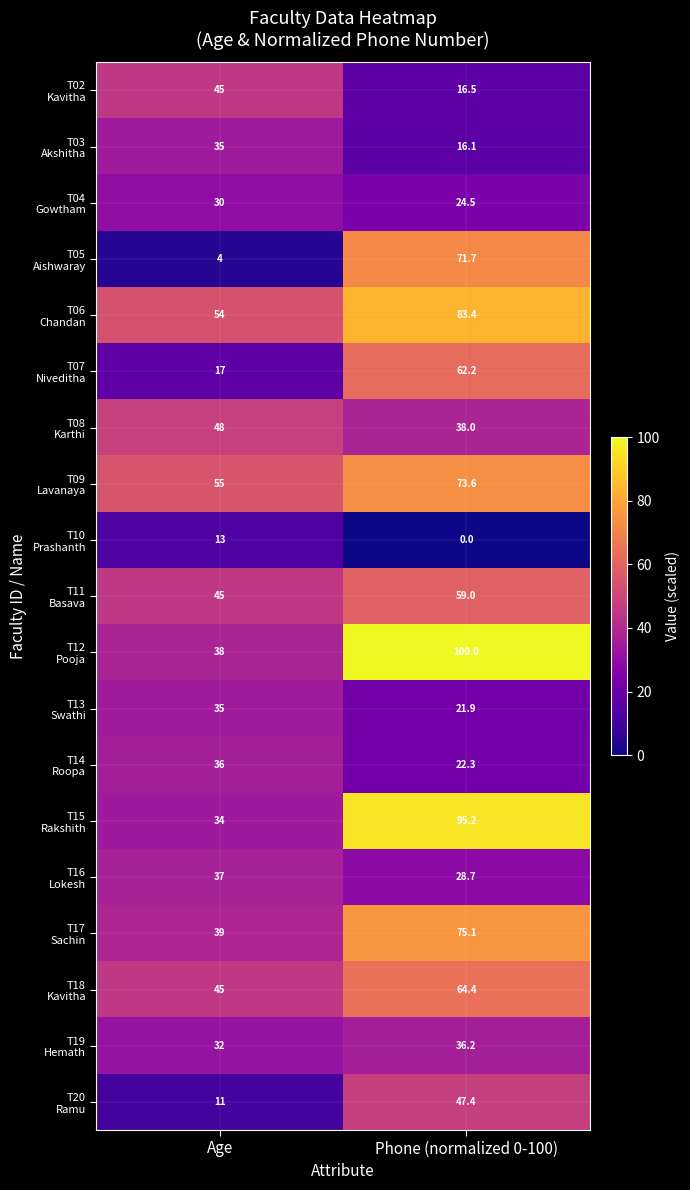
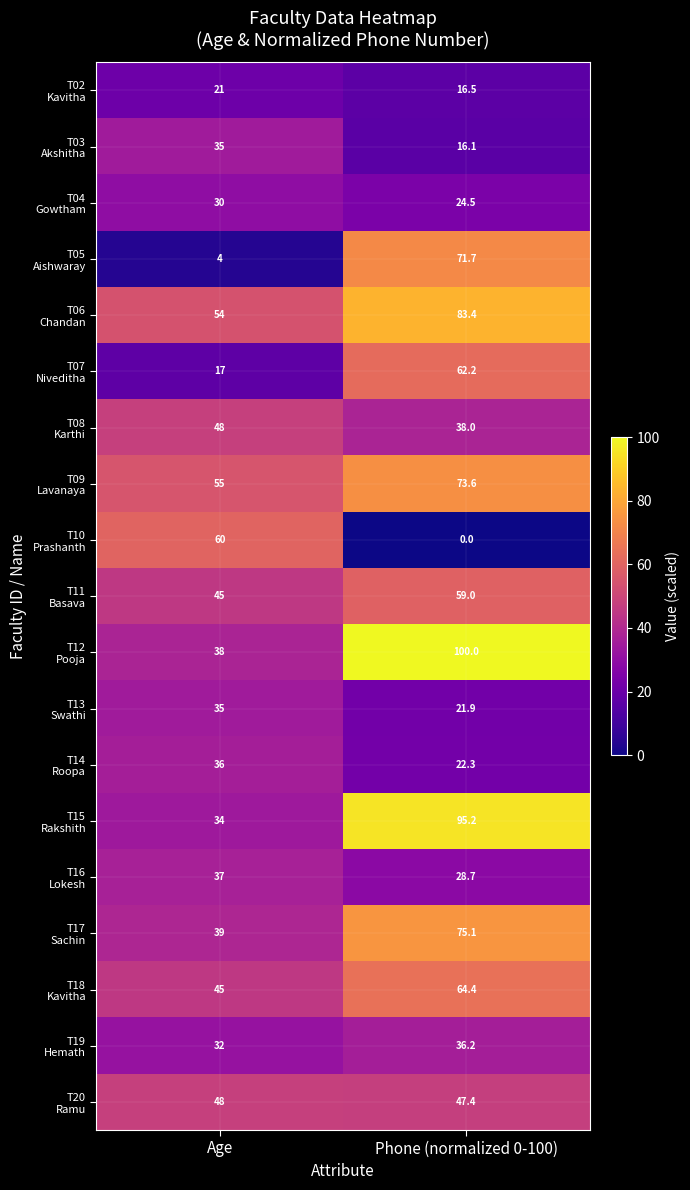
  {
    "T02 Kavitha": {
-     "Age": 45,
+     "Age": 21,
      "Phone (normalized 0-100)": 16.5
    },
    "T03 Akshitha": {
      "Age": 35,
      "Phone (normalized 0-100)": 16.1
    },
    "T04 Gowtham": {
      "Age": 30,
      "Phone (normalized 0-100)": 24.5
    },
    "T05 Aishwaray": {
      "Age": 4,
      "Phone (normalized 0-100)": 71.7
    },
    "T06 Chandan": {
      "Age": 54,
      "Phone (normalized 0-100)": 83.4
    },
    "T07 Niveditha": {
      "Age": 17,
      "Phone (normalized 0-100)": 62.2
    },
    "T08 Karthi": {
      "Age": 48,
      "Phone (normalized 0-100)": 38.0
    },
    "T09 Lavanaya": {
      "Age": 55,
      "Phone (normalized 0-100)": 73.6
    },
    "T10 Prashanth": {
-     "Age": 13,
+     "Age": 60,
      "Phone (normalized 0-100)": 0.0
    },
    "T11 Basava": {
      "Age": 45,
      "Phone (normalized 0-100)": 59.0
    },
    "T12 Pooja": {
      "Age": 38,
      "Phone (normalized 0-100)": 100.0
    },
    "T13 Swathi": {
      "Age": 35,
      "Phone (normalized 0-100)": 21.9
    },
    "T14 Roopa": {
      "Age": 36,
      "Phone (normalized 0-100)": 22.3
    },
    "T15 Rakshith": {
      "Age": 34,
      "Phone (normalized 0-100)": 95.2
    },
    "T16 Lokesh": {
      "Age": 37,
      "Phone (normalized 0-100)": 28.7
    },
    "T17 Sachin": {
      "Age": 39,
      "Phone (normalized 0-100)": 75.1
    },
    "T18 Kavitha": {
      "Age": 45,
      "Phone (normalized 0-100)": 64.4
    },
    "T19 Hemath": {
      "Age": 32,
      "Phone (normalized 0-100)": 36.2
    },
    "T20 Ramu": {
-     "Age": 11,
+     "Age": 48,
      "Phone (normalized 0-100)": 47.4
    }
  }
